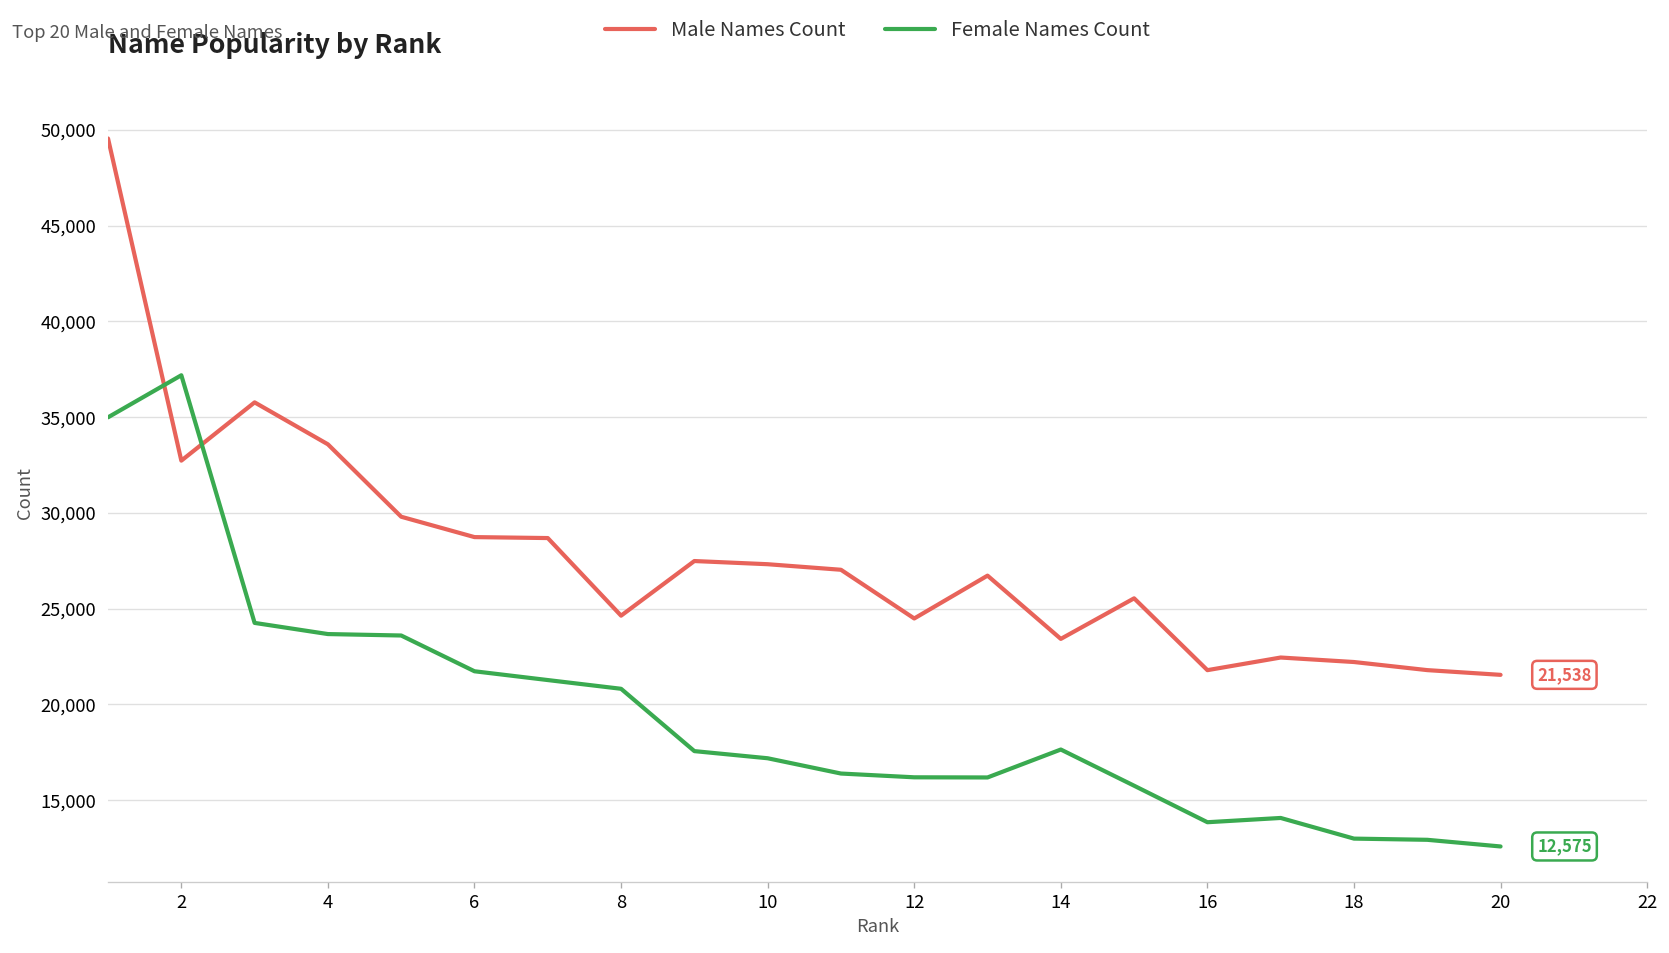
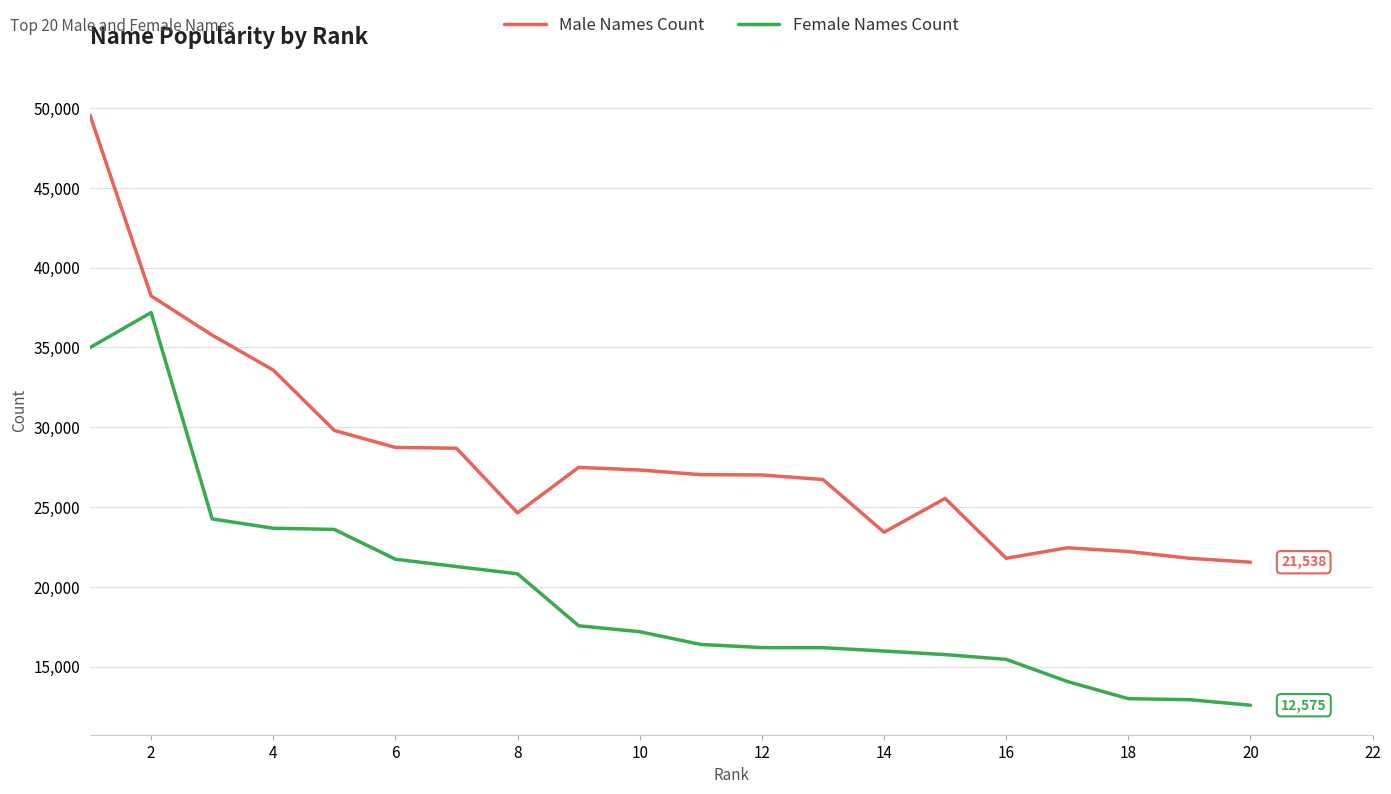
  {
    "Male Names Count": {
-     "2": "32,700",
+     "2": "38,200",
      "4": "33,600",
      "6": "28,700",
      "8": "24,600",
      "10": "27,300",
-     "12": "24,500",
+     "12": "27,000",
      "14": "23,400",
      "16": "21,800",
      "18": "22,200",
      "20": "21,500"
    },
    "Female Names Count": {
      "2": "37,200",
      "4": "23,700",
      "6": "21,700",
      "8": "20,800",
      "10": "17,200",
      "12": "16,200",
-     "14": "17,600",
-     "16": "13,800",
+     "14": "16,000",
+     "16": "15,400",
      "18": "13,000",
      "20": "12,600"
    }
  }
